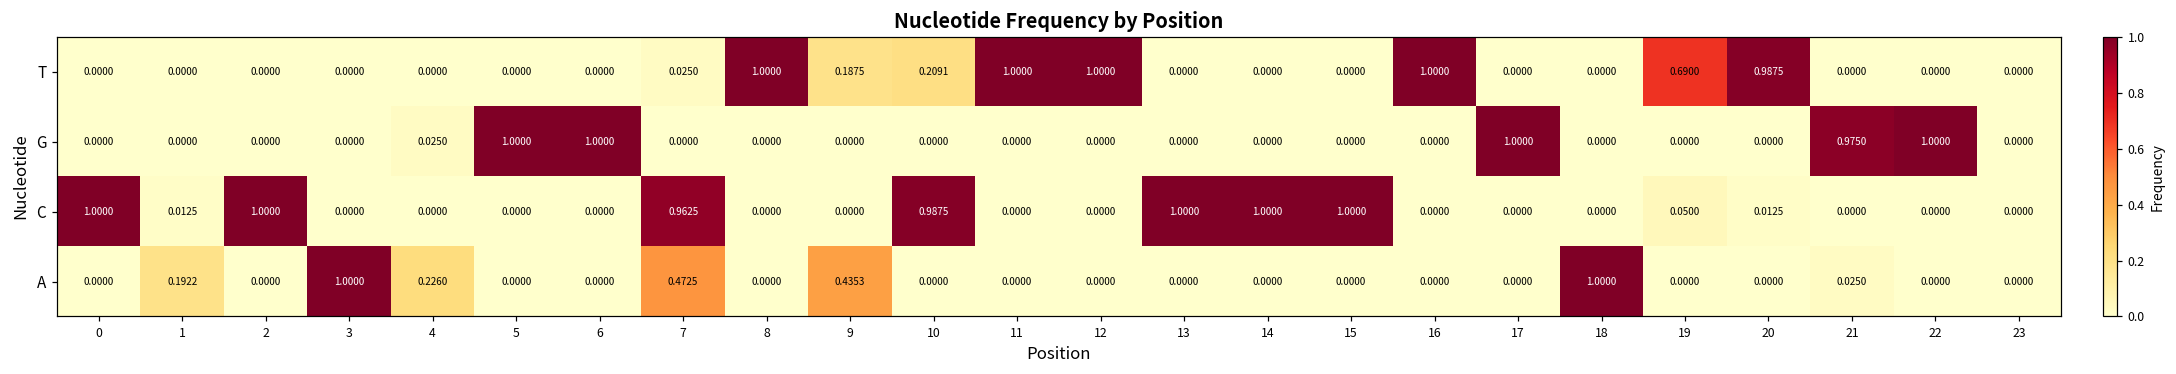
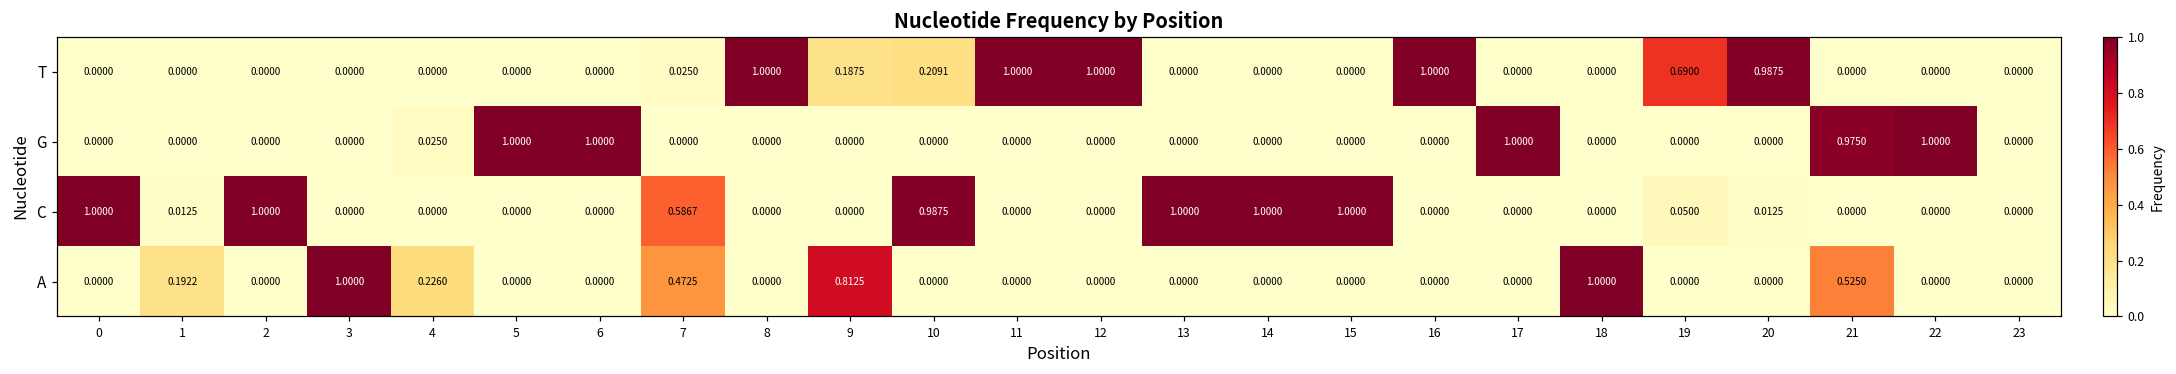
  {
    "T": {
      "0": 0.0000,
      "1": 0.0000,
      "2": 0.0000,
      "3": 0.0000,
      "4": 0.0000,
      "5": 0.0000,
      "6": 0.0000,
      "7": 0.0250,
      "8": 1.0000,
      "9": 0.1875,
      "10": 0.2091,
      "11": 1.0000,
      "12": 1.0000,
      "13": 0.0000,
      "14": 0.0000,
      "15": 0.0000,
      "16": 1.0000,
      "17": 0.0000,
      "18": 0.0000,
      "19": 0.6900,
      "20": 0.9875,
      "21": 0.0000,
      "22": 0.0000,
      "23": 0.0000
    },
    "G": {
      "0": 0.0000,
      "1": 0.0000,
      "2": 0.0000,
      "3": 0.0000,
      "4": 0.0250,
      "5": 1.0000,
      "6": 1.0000,
      "7": 0.0000,
      "8": 0.0000,
      "9": 0.0000,
      "10": 0.0000,
      "11": 0.0000,
      "12": 0.0000,
      "13": 0.0000,
      "14": 0.0000,
      "15": 0.0000,
      "16": 0.0000,
      "17": 1.0000,
      "18": 0.0000,
      "19": 0.0000,
      "20": 0.0000,
      "21": 0.9750,
      "22": 1.0000,
      "23": 0.0000
    },
    "C": {
      "0": 1.0000,
      "1": 0.0125,
      "2": 1.0000,
      "3": 0.0000,
      "4": 0.0000,
      "5": 0.0000,
      "6": 0.0000,
-     "7": 0.9625,
+     "7": 0.5867,
      "8": 0.0000,
      "9": 0.0000,
      "10": 0.9875,
      "11": 0.0000,
      "12": 0.0000,
      "13": 1.0000,
      "14": 1.0000,
      "15": 1.0000,
      "16": 0.0000,
      "17": 0.0000,
      "18": 0.0000,
      "19": 0.0500,
      "20": 0.0125,
      "21": 0.0000,
      "22": 0.0000,
      "23": 0.0000
    },
    "A": {
      "0": 0.0000,
      "1": 0.1922,
      "2": 0.0000,
      "3": 1.0000,
      "4": 0.2260,
      "5": 0.0000,
      "6": 0.0000,
      "7": 0.4725,
      "8": 0.0000,
-     "9": 0.4353,
+     "9": 0.8125,
      "10": 0.0000,
      "11": 0.0000,
      "12": 0.0000,
      "13": 0.0000,
      "14": 0.0000,
      "15": 0.0000,
      "16": 0.0000,
      "17": 0.0000,
      "18": 1.0000,
      "19": 0.0000,
      "20": 0.0000,
-     "21": 0.0250,
+     "21": 0.5250,
      "22": 0.0000,
      "23": 0.0000
    }
  }
